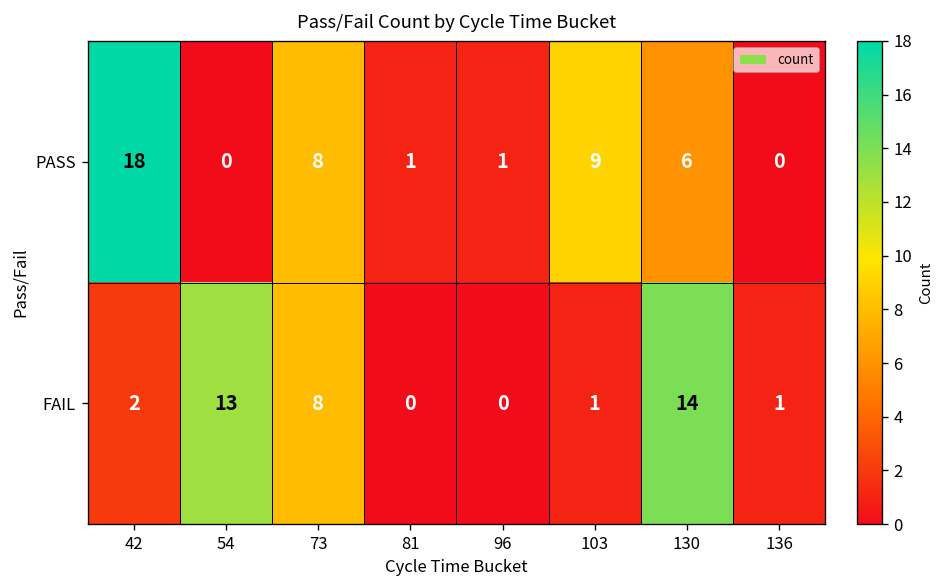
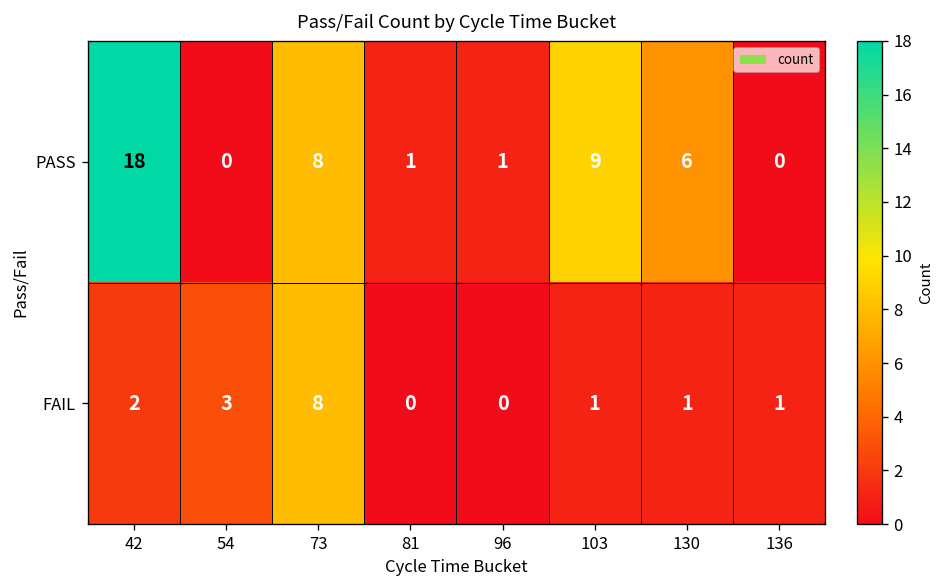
  {
    "PASS": {
      "42": 18,
      "54": 0,
      "73": 8,
      "81": 1,
      "96": 1,
      "103": 9,
      "130": 6,
      "136": 0
    },
    "FAIL": {
      "42": 2,
-     "54": 13,
+     "54": 3,
      "73": 8,
      "81": 0,
      "96": 0,
      "103": 1,
-     "130": 14,
+     "130": 1,
      "136": 1
    }
  }
